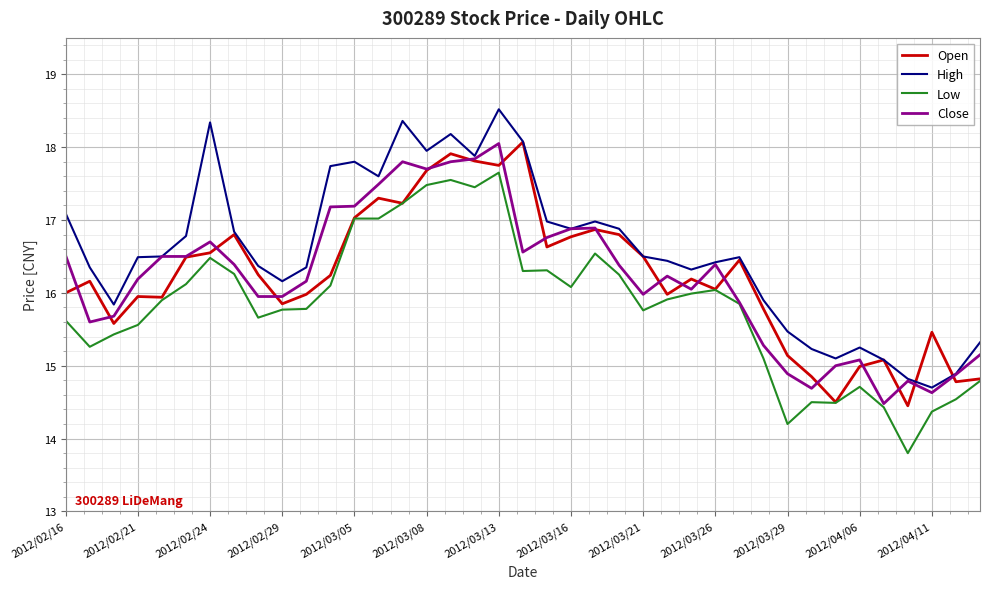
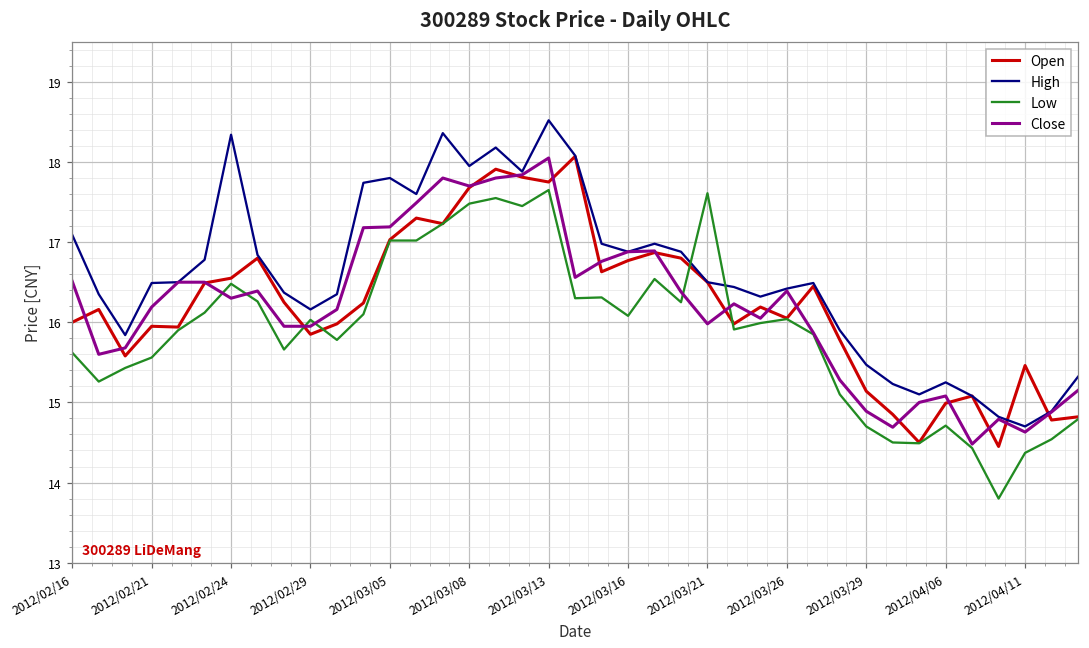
  {
    "Open": {
      "2012/02/16": 16.0,
      "2012/02/21": 16.0,
      "2012/02/24": 16.6,
      "2012/02/29": 15.9,
      "2012/03/13": 17.8,
      "2012/03/16": 16.8,
      "2012/03/29": 15.1,
      "2012/04/06": 15.0,
      "2012/04/11": 15.5
    },
    "High": {
      "2012/02/16": 17.1,
      "2012/02/21": 16.5,
      "2012/02/24": 18.3,
      "2012/02/29": 16.2,
      "2012/03/05": 17.8,
      "2012/03/08": 18.0,
      "2012/03/13": 18.5,
      "2012/03/29": 15.5,
      "2012/04/06": 15.3,
      "2012/04/11": 14.7
    },
    "Low": {
      "2012/02/16": 15.6,
      "2012/02/21": 15.6,
      "2012/02/24": 16.5,
-     "2012/02/29": 15.8,
+     "2012/02/29": 16.0,
      "2012/03/08": 17.5,
      "2012/03/13": 17.7,
      "2012/03/16": 16.1,
-     "2012/03/21": 15.8,
-     "2012/03/29": 14.2,
+     "2012/03/21": 17.6,
+     "2012/03/29": 14.7,
      "2012/04/06": 14.7,
      "2012/04/11": 14.4
    },
    "Close": {
      "2012/02/16": 16.5,
      "2012/02/21": 16.2,
-     "2012/02/24": 16.7,
+     "2012/02/24": 16.3,
      "2012/02/29": 16.0,
      "2012/03/05": 17.2,
      "2012/03/13": 18.1,
      "2012/03/21": 16.0,
      "2012/03/29": 14.9,
      "2012/04/06": 15.1,
      "2012/04/11": 14.6
    }
  }
